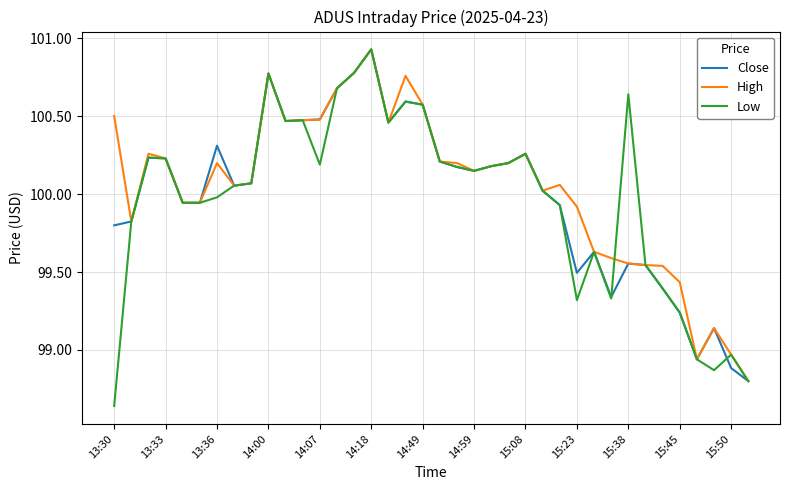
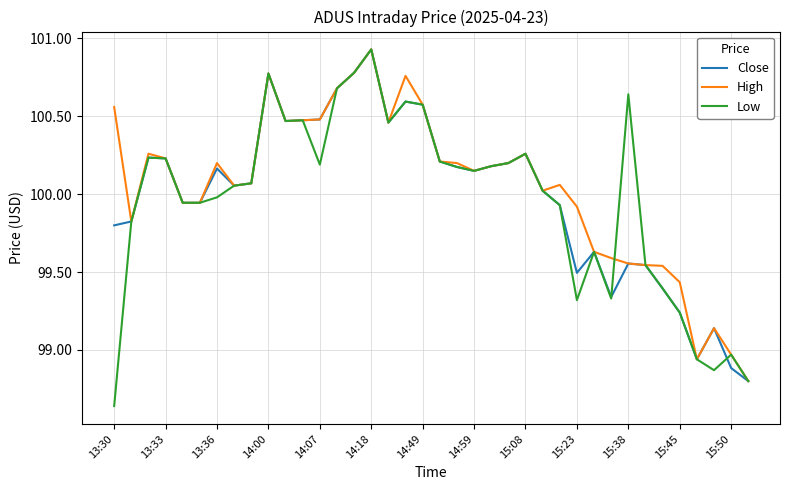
  {
    "Close": {
      "13:30": 99.80,
-     "13:36": 100.31,
+     "13:36": 100.17,
      "15:23": 99.50,
      "15:50": 98.88
    },
    "High": {
-     "13:30": 100.50,
+     "13:30": 100.56,
      "13:36": 100.20,
      "15:23": 99.92,
      "15:45": 99.43
    },
    "Low": {
      "13:30": 98.64,
      "13:36": 99.98,
      "14:07": 100.19,
      "15:23": 99.32,
      "15:38": 100.64
    }
  }
